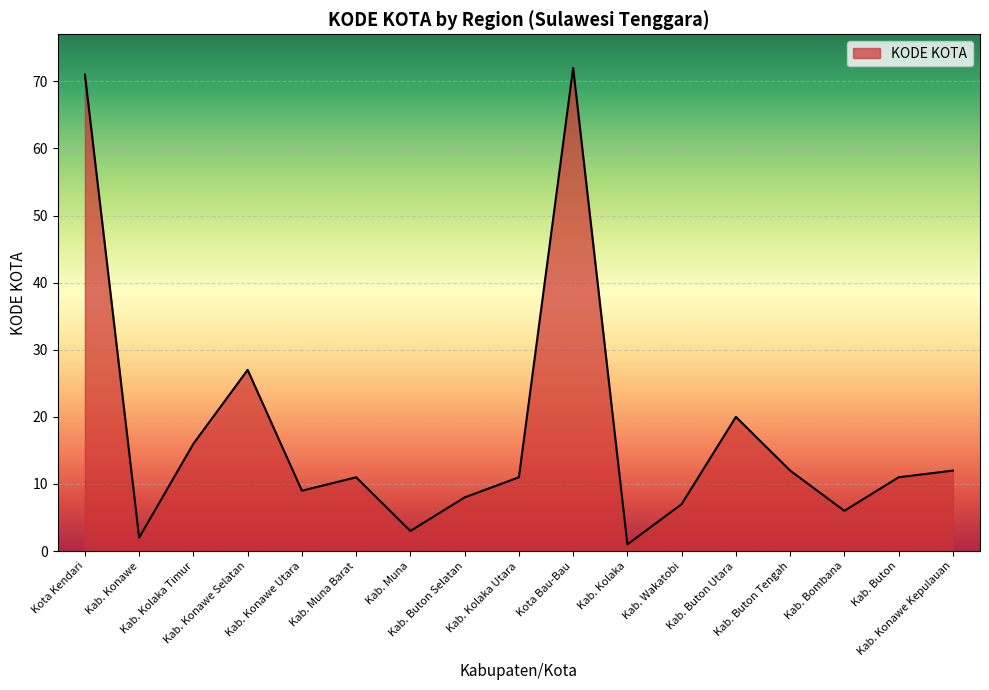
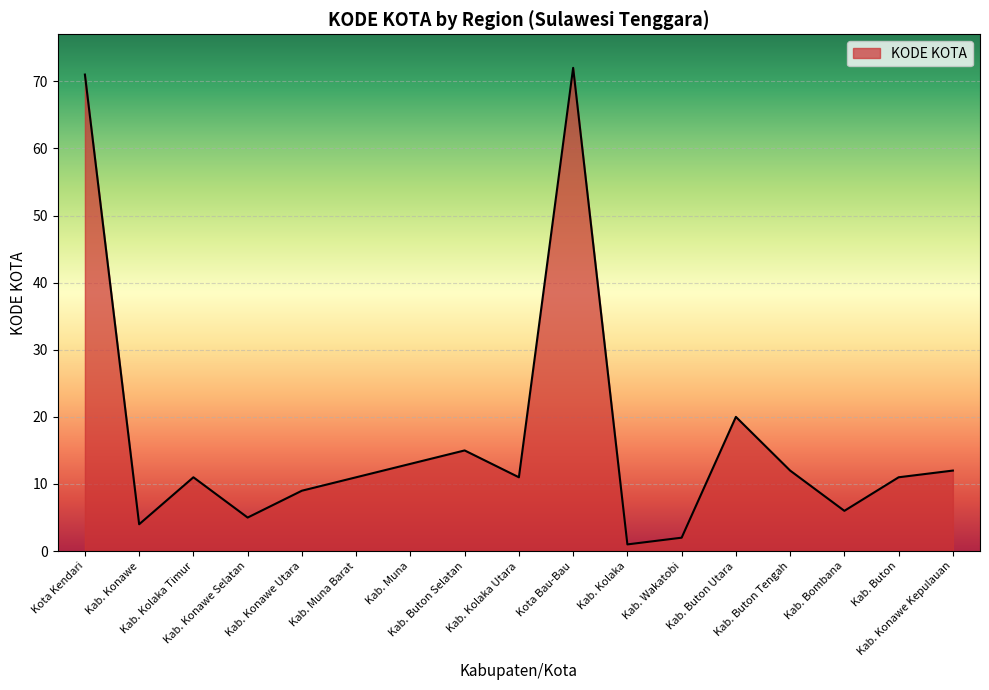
  {
    "Kota Kendari": 71,
-   "Kab. Konawe": 2,
-   "Kab. Kolaka Timur": 16,
-   "Kab. Konawe Selatan": 27,
+   "Kab. Konawe": 4,
+   "Kab. Kolaka Timur": 11,
+   "Kab. Konawe Selatan": 5,
    "Kab. Konawe Utara": 9,
    "Kab. Muna Barat": 11,
-   "Kab. Muna": 3,
-   "Kab. Buton Selatan": 8,
+   "Kab. Muna": 13,
+   "Kab. Buton Selatan": 15,
    "Kab. Kolaka Utara": 11,
    "Kota Bau-Bau": 72,
    "Kab. Kolaka": 1,
-   "Kab. Wakatobi": 7,
+   "Kab. Wakatobi": 2,
    "Kab. Buton Utara": 20,
    "Kab. Buton Tengah": 12,
    "Kab. Bombana": 6,
    "Kab. Buton": 11,
    "Kab. Konawe Kepulauan": 12
  }
